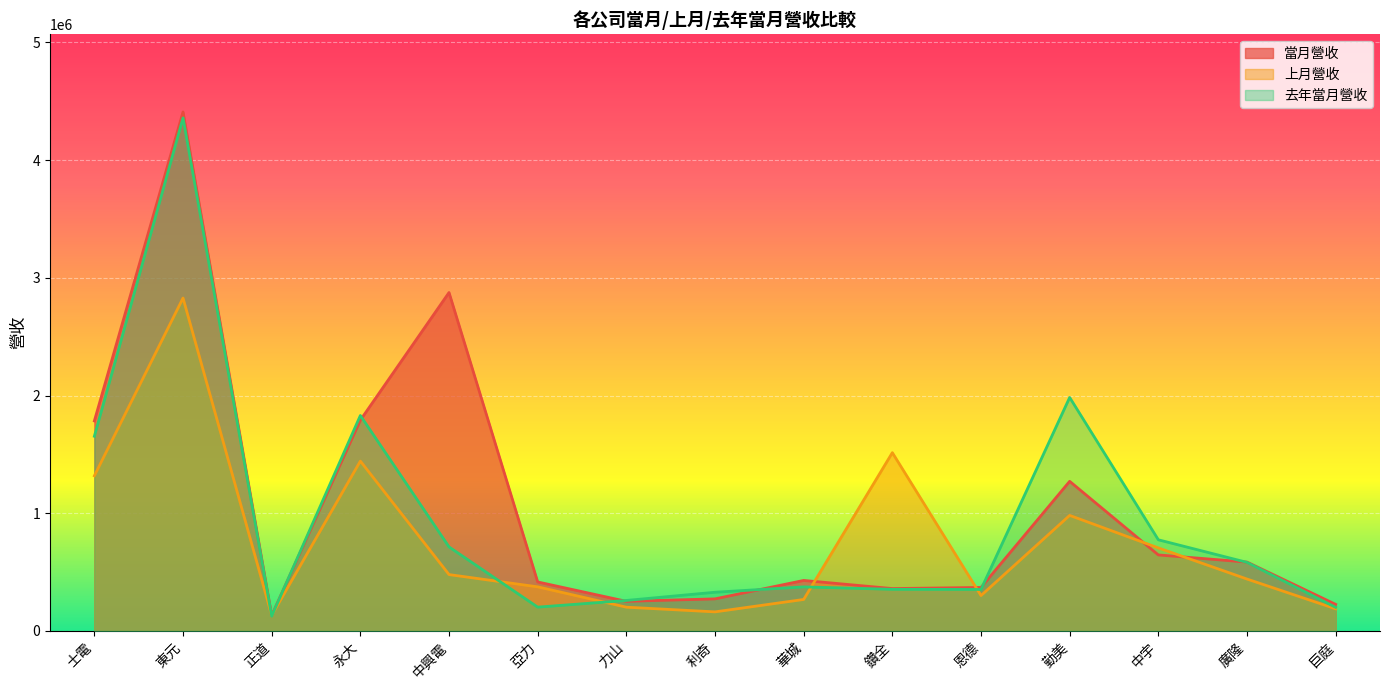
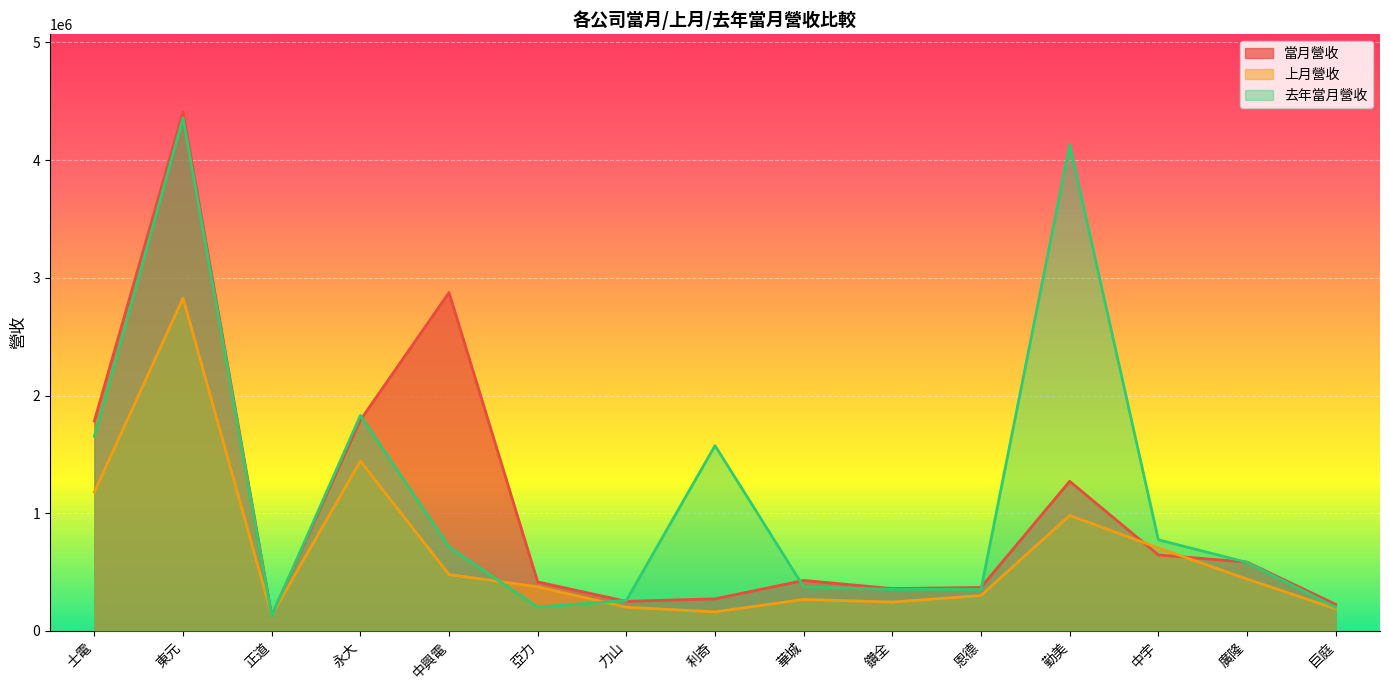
  {
    "當月營收": {
      "士電": 1780000,
      "東元": 4410000,
      "永大": 1790000,
      "中興電": 2870000,
      "亞力": 420000,
      "利奇": 270000,
      "華城": 430000,
      "勤美": 1270000,
      "中宇": 650000,
      "巨庭": 230000
    },
    "上月營收": {
-     "士電": 1320000,
+     "士電": 1180000,
      "東元": 2830000,
      "永大": 1440000,
      "中興電": 480000,
      "亞力": 370000,
      "力山": 200000,
      "利奇": 160000,
      "華城": 270000,
-     "鑽全": 1510000,
+     "鑽全": 250000,
      "恩德": 300000,
      "勤美": 980000,
      "中宇": 710000,
      "廣隆": 440000
    },
    "去年當月營收": {
      "士電": 1650000,
      "東元": 4360000,
      "永大": 1830000,
      "中興電": 710000,
      "亞力": 200000,
-     "利奇": 330000,
+     "利奇": 1570000,
      "華城": 370000,
-     "勤美": 1980000,
+     "勤美": 4130000,
      "中宇": 770000
    }
  }
